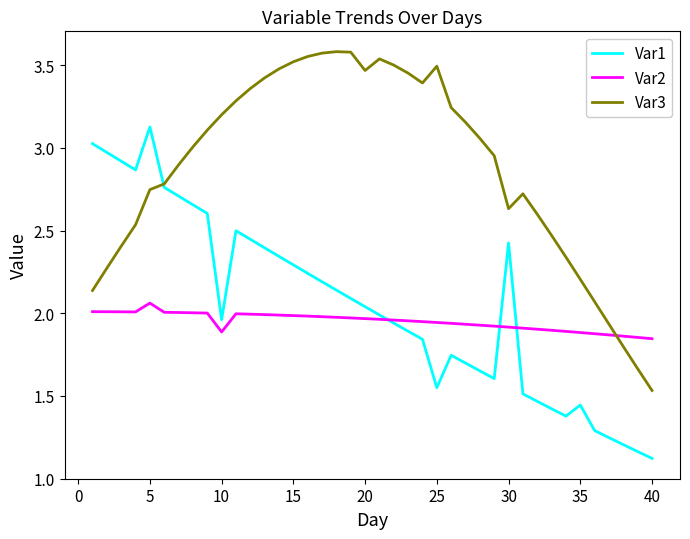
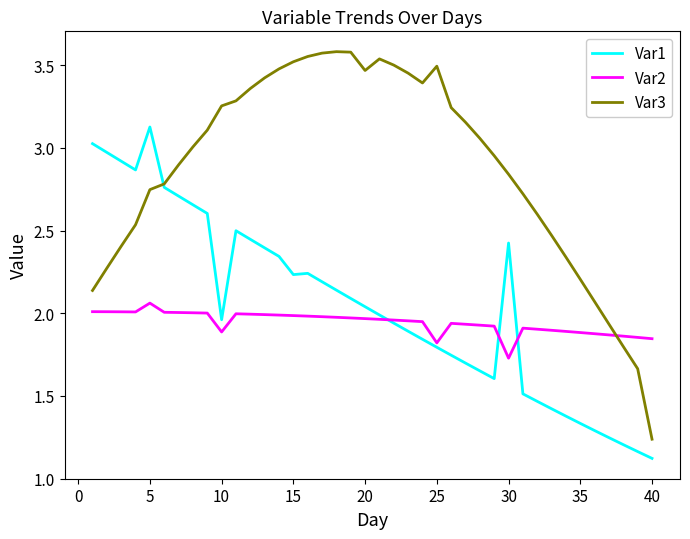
  {
    "Var1": {
      "5": 3.13,
      "10": 1.96,
-     "15": 2.29,
+     "15": 2.23,
      "20": 2.04,
-     "25": 1.55,
+     "25": 1.79,
      "30": 2.42,
-     "35": 1.44,
+     "35": 1.33,
      "40": 1.12
    },
    "Var2": {
      "5": 2.06,
      "10": 1.89,
      "15": 1.99,
      "20": 1.97,
-     "25": 1.94,
-     "30": 1.92,
+     "25": 1.82,
+     "30": 1.73,
      "35": 1.88,
      "40": 1.85
    },
    "Var3": {
      "5": 2.75,
-     "10": 3.20,
+     "10": 3.25,
      "15": 3.52,
      "20": 3.47,
      "25": 3.49,
-     "30": 2.63,
+     "30": 2.84,
      "35": 2.21,
-     "40": 1.53
+     "40": 1.24
    }
  }
